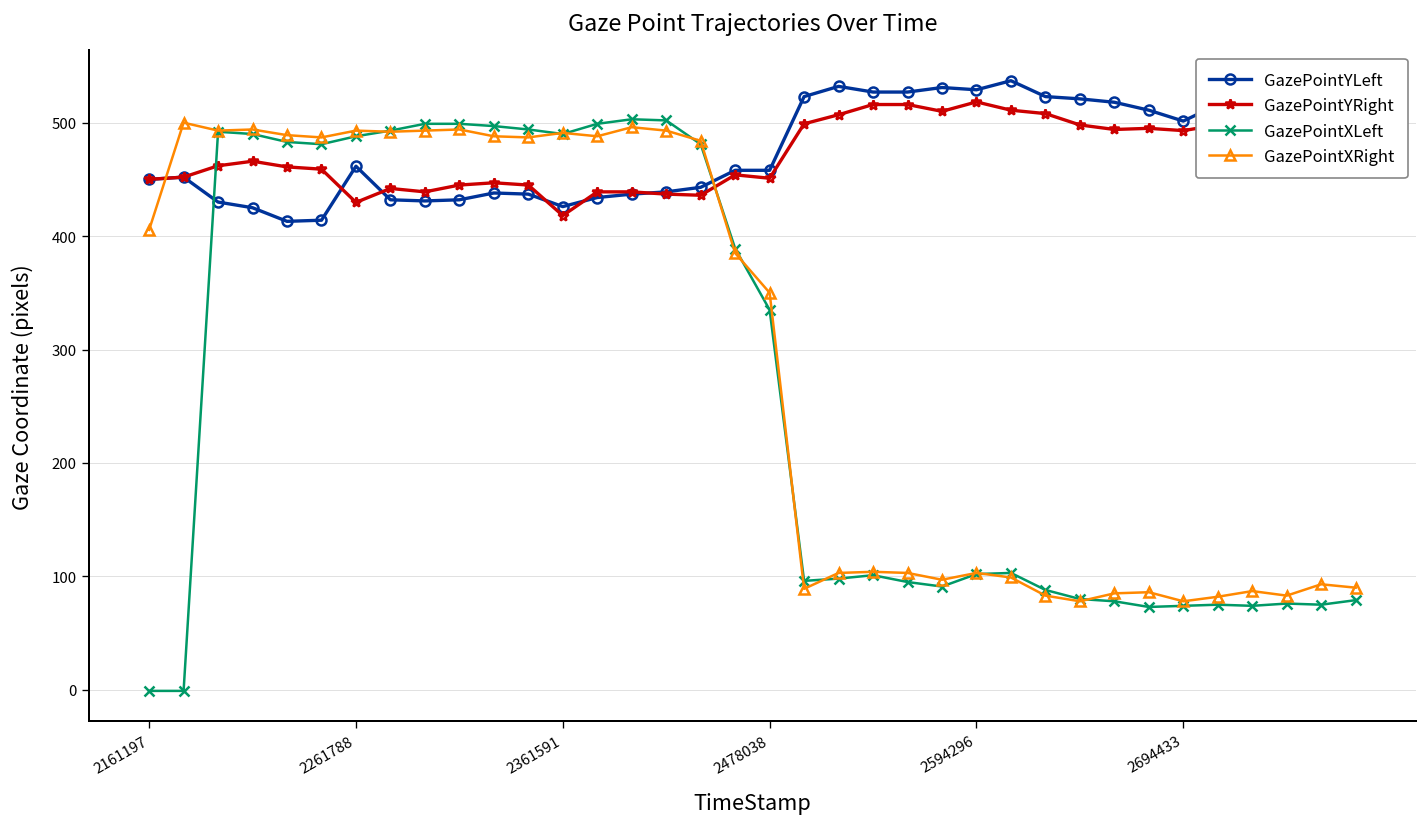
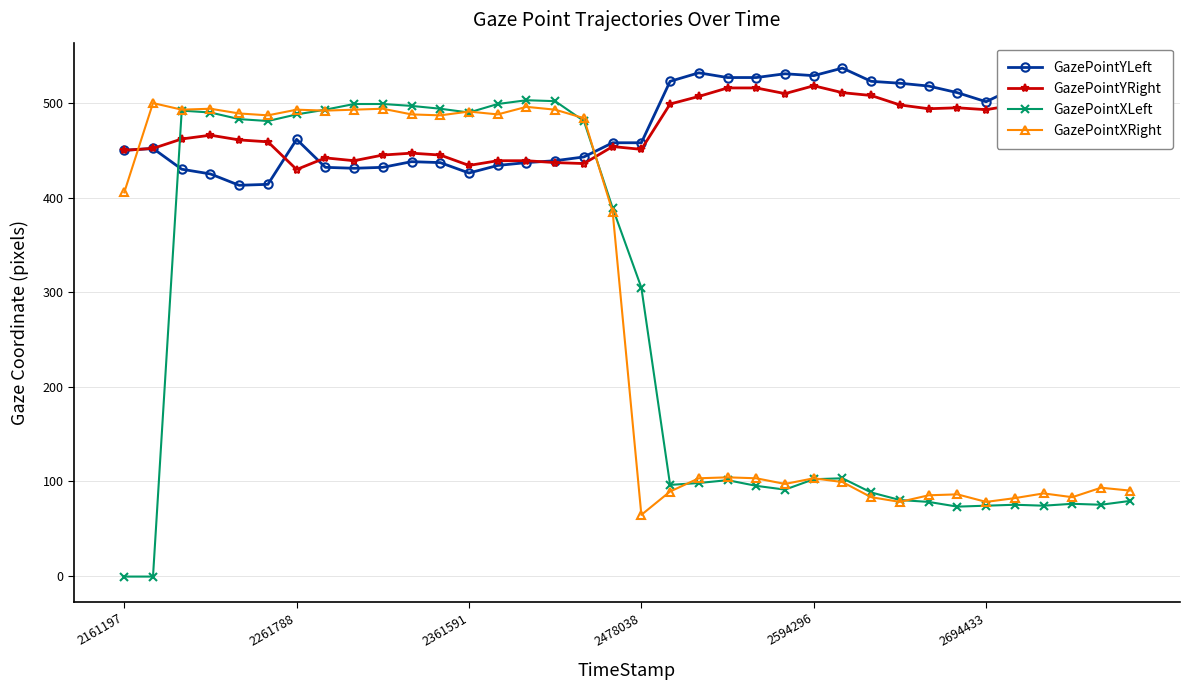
  {
    "GazePointYLeft": {
      "2261788": 460,
      "2361591": 430,
      "2478038": 460,
      "2594296": 530,
      "2694433": 500
    },
    "GazePointYRight": {
      "2261788": 430,
-     "2361591": 420,
+     "2361591": 430,
      "2478038": 450,
      "2594296": 520,
      "2694433": 490
    },
    "GazePointXLeft": {
      "2161197": 0,
      "2261788": 490,
-     "2478038": 340,
+     "2478038": 300,
      "2694433": 70
    },
    "GazePointXRight": {
      "2161197": 410,
      "2261788": 490,
-     "2478038": 350,
+     "2478038": 60,
      "2694433": 80
    }
  }
